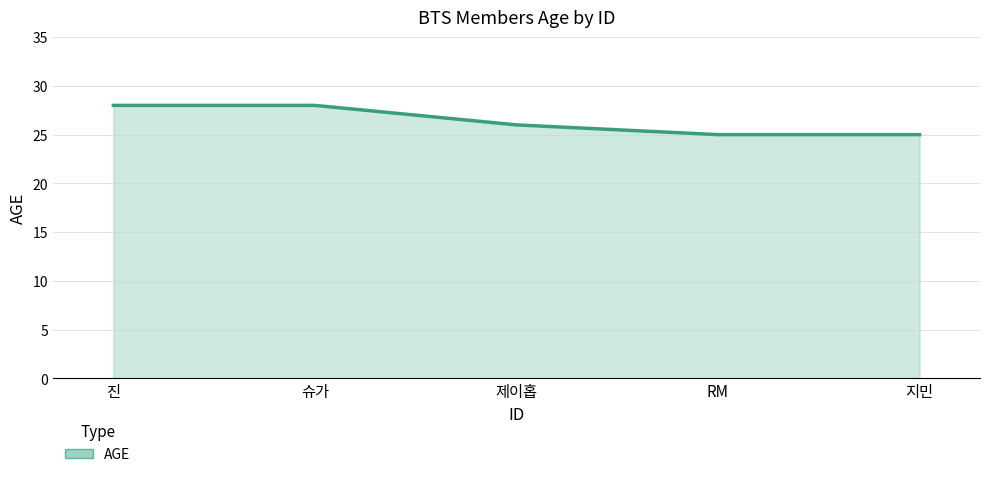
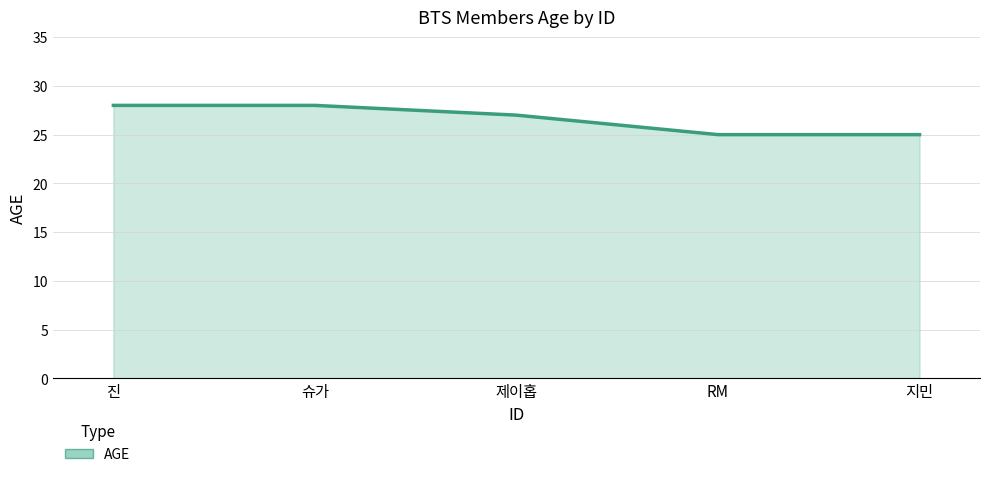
  {
    "진": 28,
    "슈가": 28,
-   "제이홉": 26,
+   "제이홉": 27,
    "RM": 25,
    "지민": 25
  }
